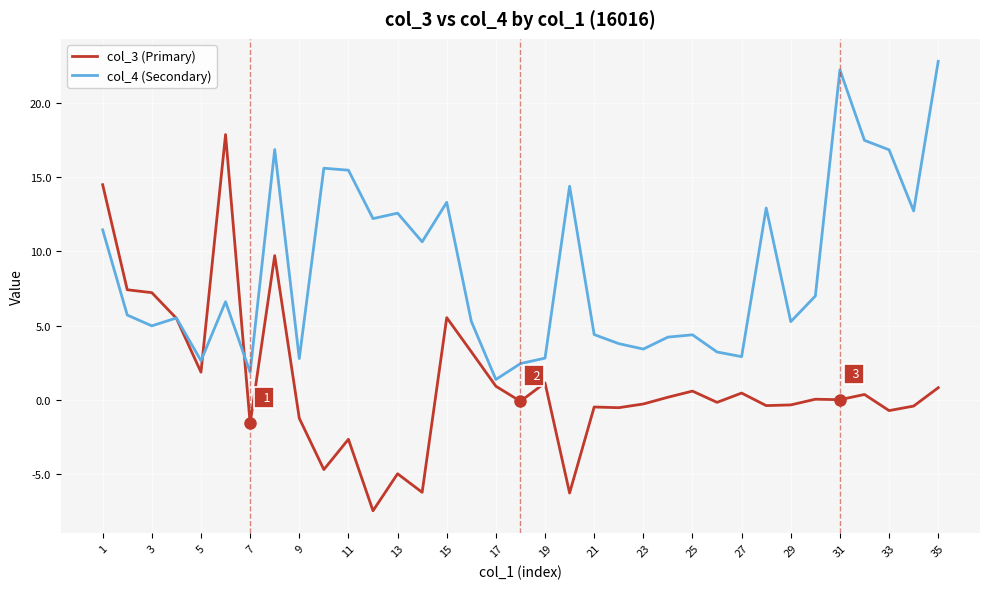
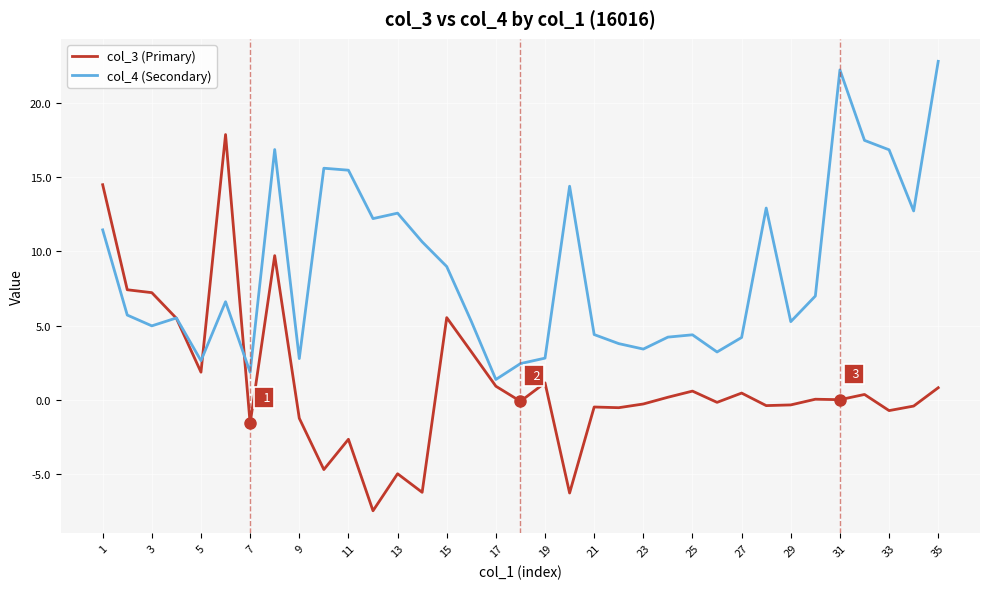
  {
    "col_4 (Secondary)": {
      "1": 11.4,
      "3": 5.0,
      "5": 2.6,
      "9": 2.8,
      "11": 15.5,
      "13": 12.6,
-     "15": 13.3,
+     "15": 9.0,
      "17": 1.4,
      "19": 2.8,
      "21": 4.4,
      "23": 3.4,
      "25": 4.4,
-     "27": 2.9,
+     "27": 4.2,
      "29": 5.3,
      "31": 22.2,
      "33": 16.8,
      "35": 22.8
    }
  }
